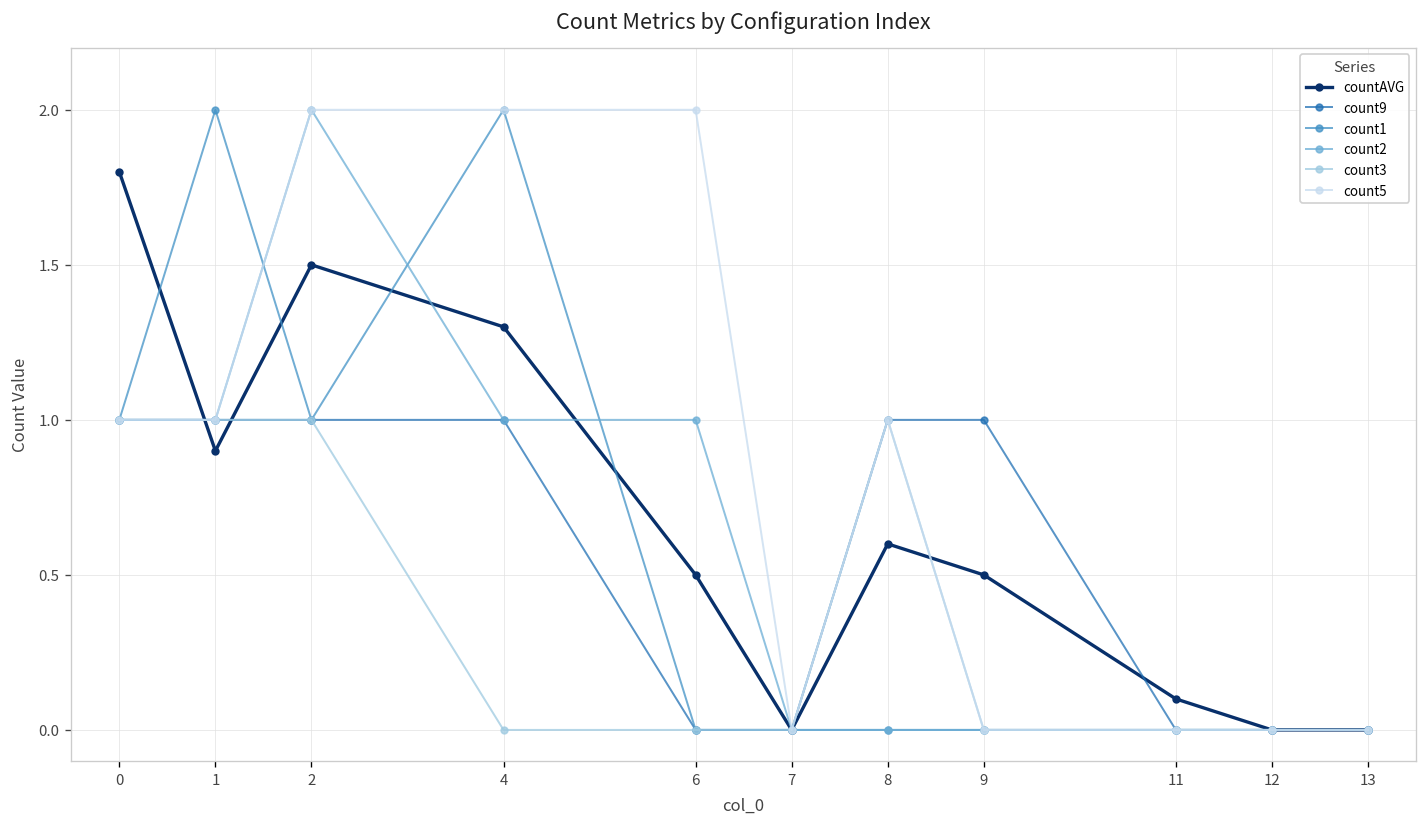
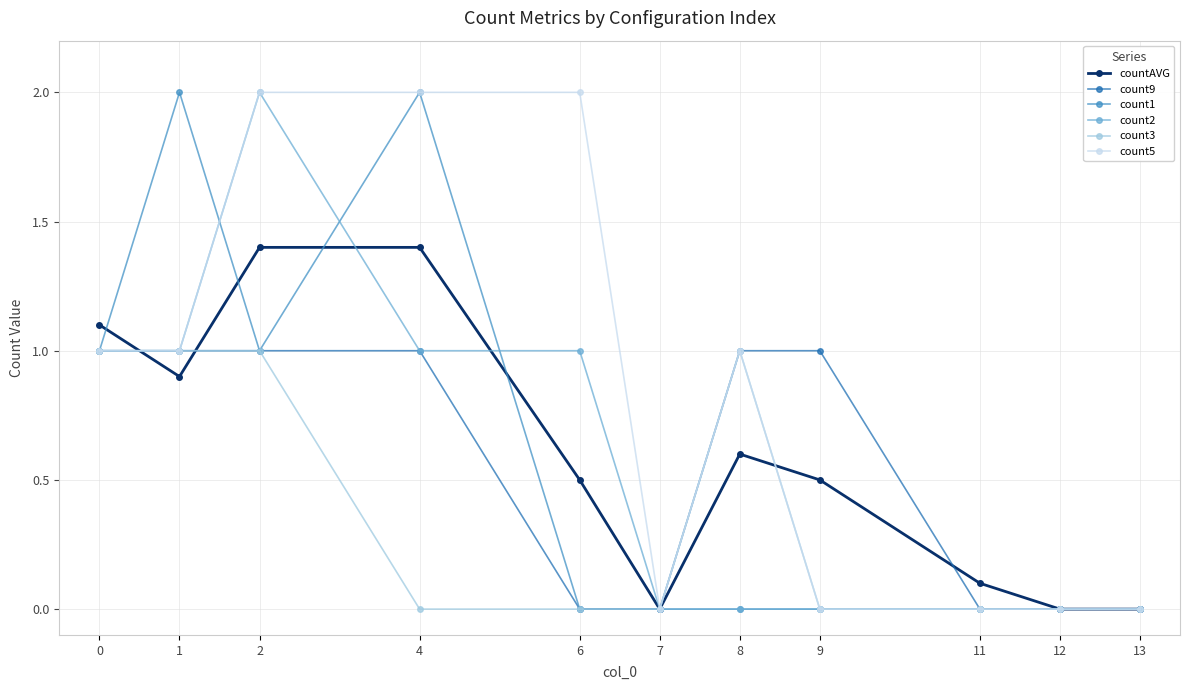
  {
    "countAVG": {
-     "0": 1.8,
+     "0": 1.1,
      "1": 0.9,
-     "2": 1.5,
-     "4": 1.3,
+     "2": 1.4,
+     "4": 1.4,
      "6": 0.5,
      "8": 0.6,
      "9": 0.5,
      "11": 0.1
    }
  }
